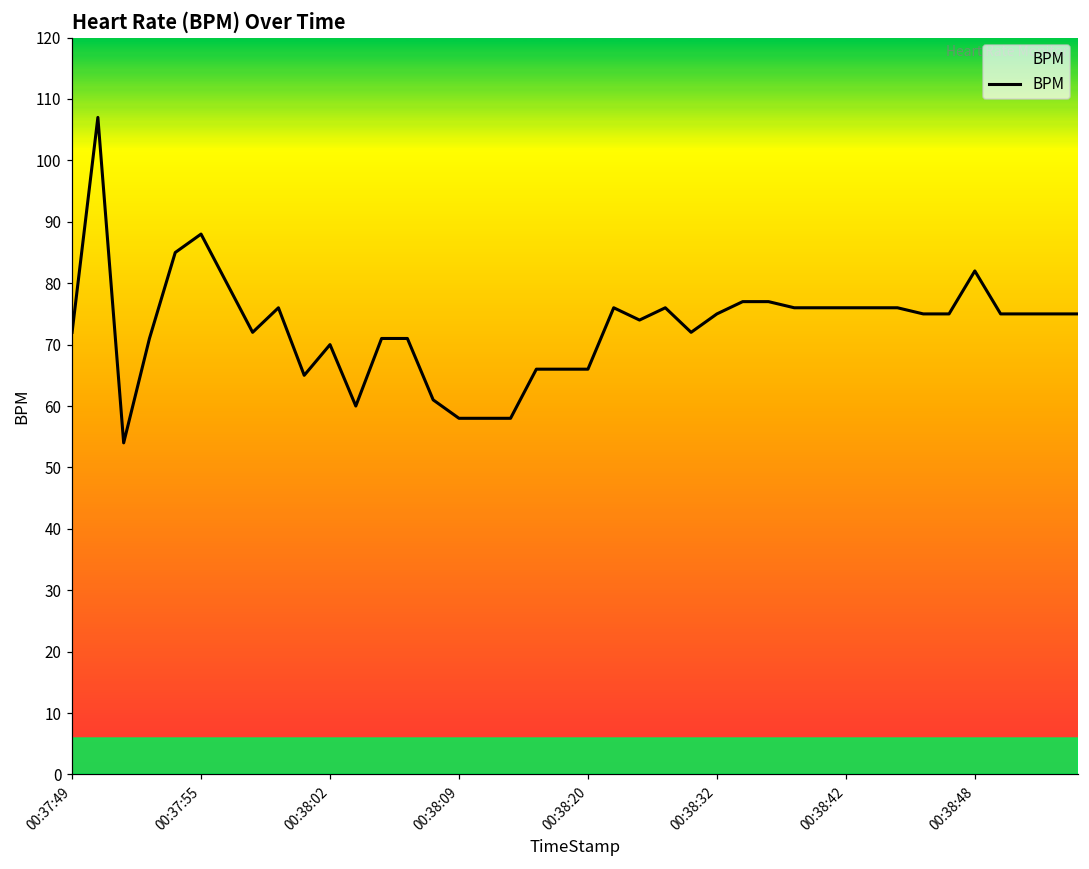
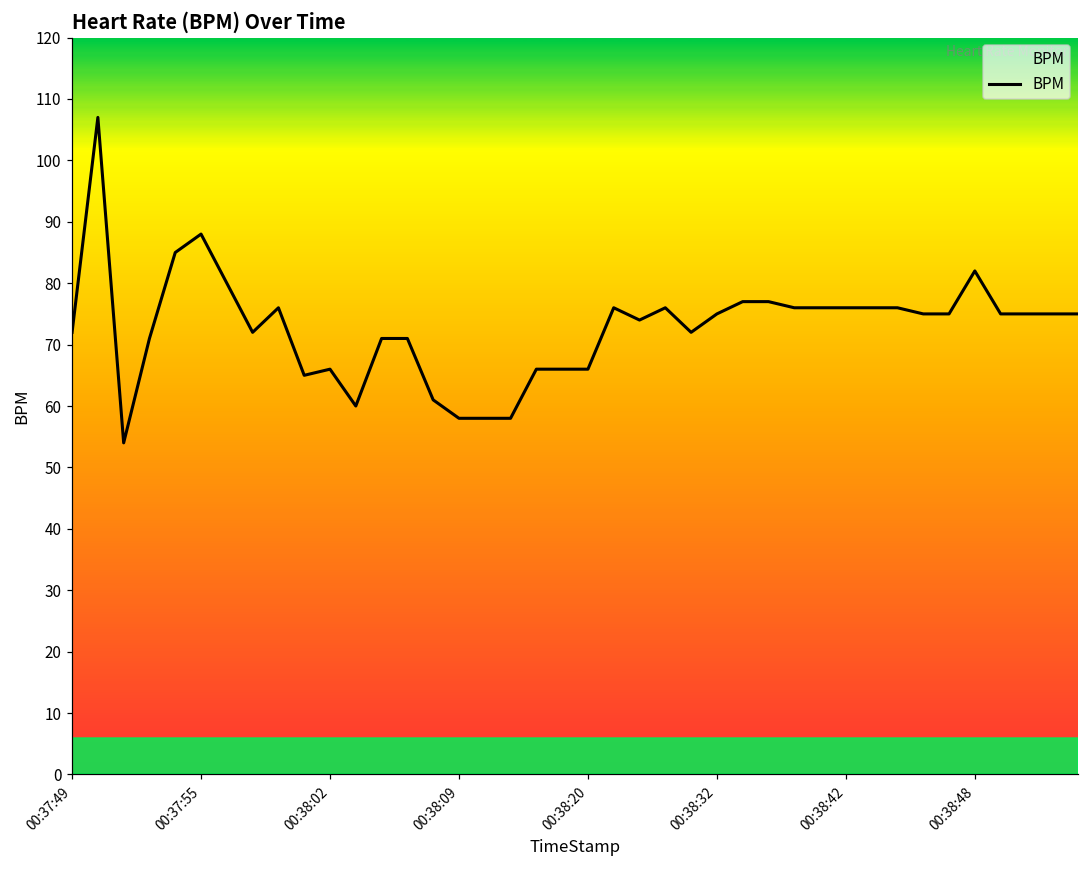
  {
    "00:37:49": 72,
    "00:37:55": 88,
-   "00:38:02": 70,
+   "00:38:02": 66,
    "00:38:09": 58,
    "00:38:20": 66,
    "00:38:32": 75,
    "00:38:42": 76,
    "00:38:48": 82
  }
